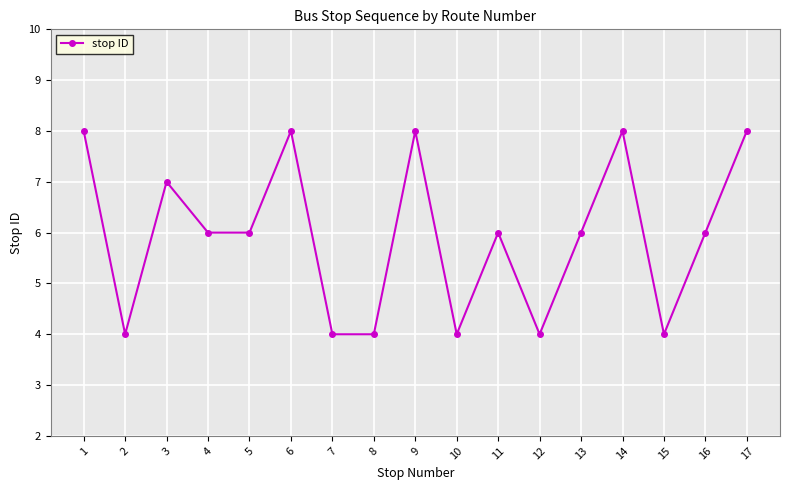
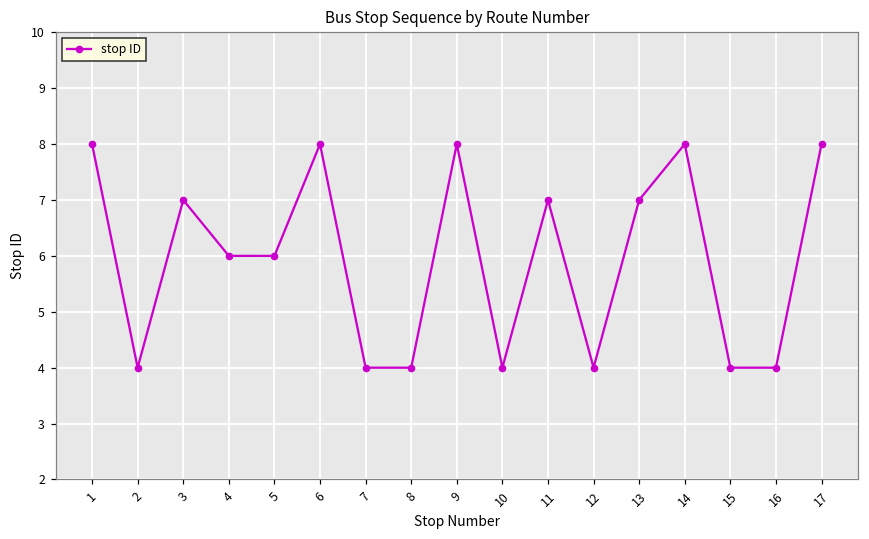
  {
    "1": 8,
    "2": 4,
    "3": 7,
    "4": 6,
    "5": 6,
    "6": 8,
    "7": 4,
    "8": 4,
    "9": 8,
    "10": 4,
-   "11": 6,
+   "11": 7,
    "12": 4,
-   "13": 6,
+   "13": 7,
    "14": 8,
    "15": 4,
-   "16": 6,
+   "16": 4,
    "17": 8
  }
